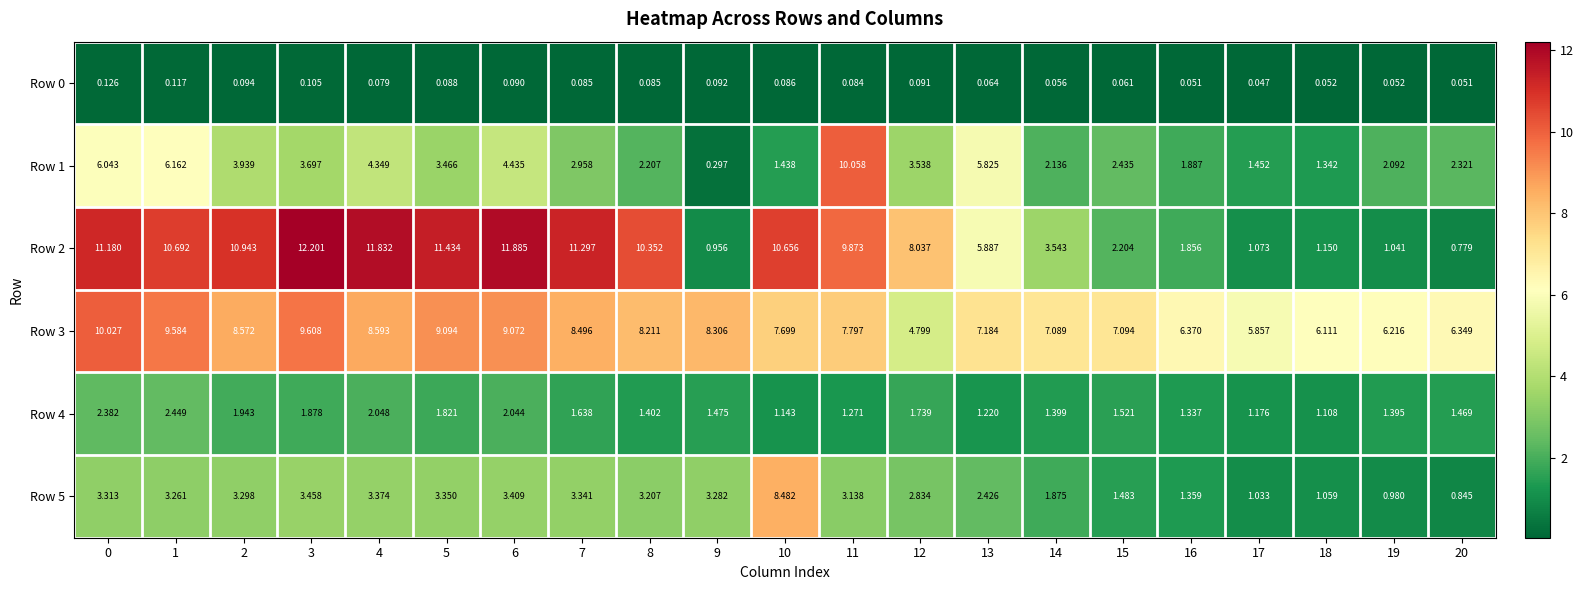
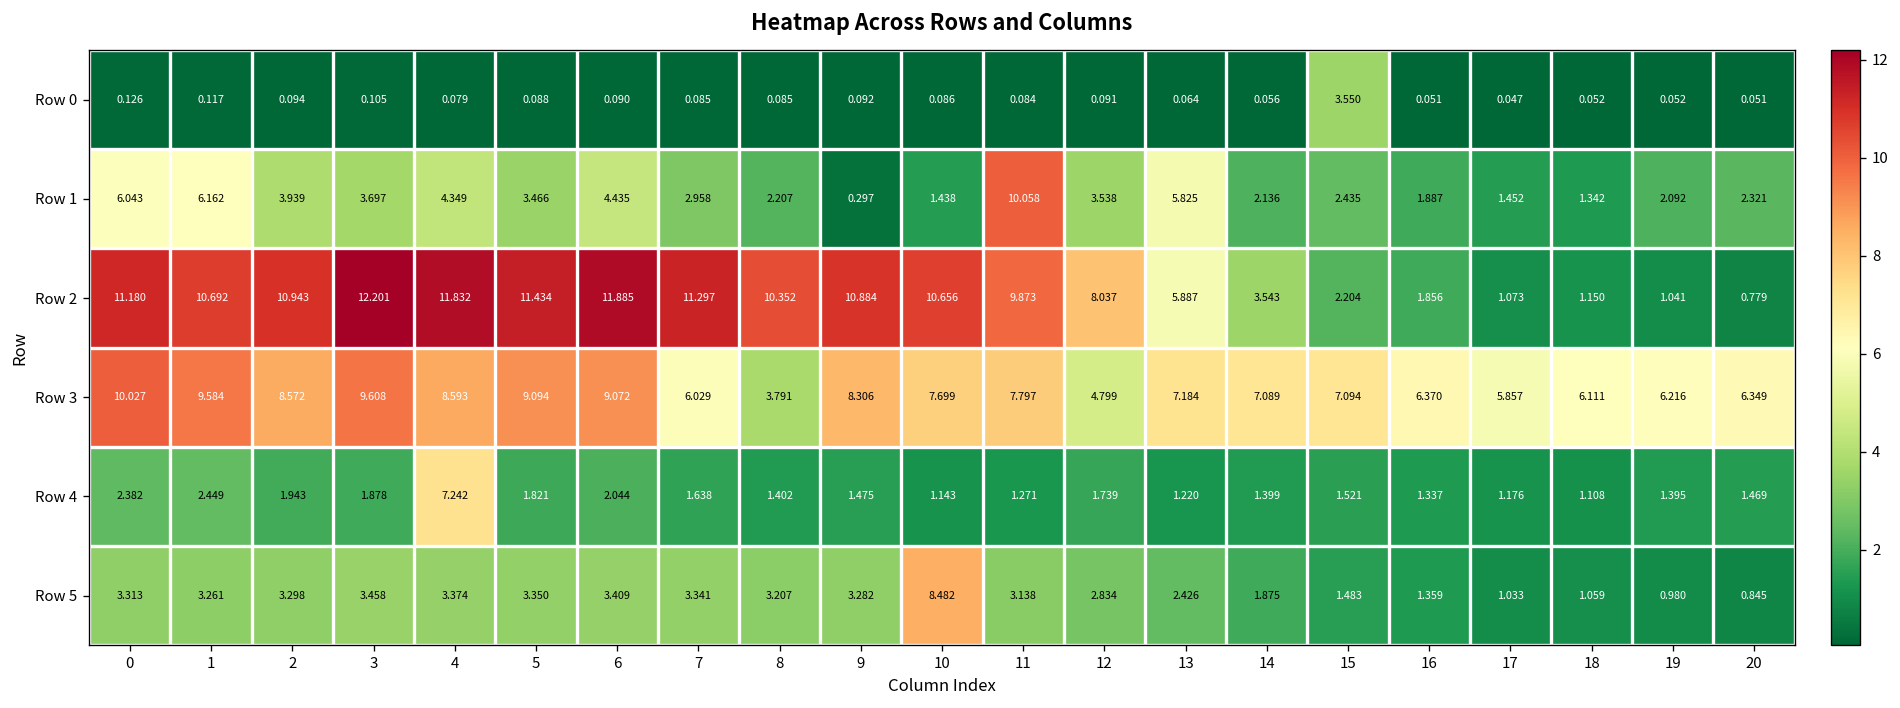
  {
    "Row 0": {
      "0": 0.126,
      "1": 0.117,
      "2": 0.094,
      "3": 0.105,
      "4": 0.079,
      "5": 0.088,
      "6": 0.090,
      "7": 0.085,
      "8": 0.085,
      "9": 0.092,
      "10": 0.086,
      "11": 0.084,
      "12": 0.091,
      "13": 0.064,
      "14": 0.056,
-     "15": 0.061,
+     "15": 3.550,
      "16": 0.051,
      "17": 0.047,
      "18": 0.052,
      "19": 0.052,
      "20": 0.051
    },
    "Row 1": {
      "0": 6.043,
      "1": 6.162,
      "2": 3.939,
      "3": 3.697,
      "4": 4.349,
      "5": 3.466,
      "6": 4.435,
      "7": 2.958,
      "8": 2.207,
      "9": 0.297,
      "10": 1.438,
      "11": 10.058,
      "12": 3.538,
      "13": 5.825,
      "14": 2.136,
      "15": 2.435,
      "16": 1.887,
      "17": 1.452,
      "18": 1.342,
      "19": 2.092,
      "20": 2.321
    },
    "Row 2": {
      "0": 11.180,
      "1": 10.692,
      "2": 10.943,
      "3": 12.201,
      "4": 11.832,
      "5": 11.434,
      "6": 11.885,
      "7": 11.297,
      "8": 10.352,
-     "9": 0.956,
+     "9": 10.884,
      "10": 10.656,
      "11": 9.873,
      "12": 8.037,
      "13": 5.887,
      "14": 3.543,
      "15": 2.204,
      "16": 1.856,
      "17": 1.073,
      "18": 1.150,
      "19": 1.041,
      "20": 0.779
    },
    "Row 3": {
      "0": 10.027,
      "1": 9.584,
      "2": 8.572,
      "3": 9.608,
      "4": 8.593,
      "5": 9.094,
      "6": 9.072,
-     "7": 8.496,
-     "8": 8.211,
+     "7": 6.029,
+     "8": 3.791,
      "9": 8.306,
      "10": 7.699,
      "11": 7.797,
      "12": 4.799,
      "13": 7.184,
      "14": 7.089,
      "15": 7.094,
      "16": 6.370,
      "17": 5.857,
      "18": 6.111,
      "19": 6.216,
      "20": 6.349
    },
    "Row 4": {
      "0": 2.382,
      "1": 2.449,
      "2": 1.943,
      "3": 1.878,
-     "4": 2.048,
+     "4": 7.242,
      "5": 1.821,
      "6": 2.044,
      "7": 1.638,
      "8": 1.402,
      "9": 1.475,
      "10": 1.143,
      "11": 1.271,
      "12": 1.739,
      "13": 1.220,
      "14": 1.399,
      "15": 1.521,
      "16": 1.337,
      "17": 1.176,
      "18": 1.108,
      "19": 1.395,
      "20": 1.469
    },
    "Row 5": {
      "0": 3.313,
      "1": 3.261,
      "2": 3.298,
      "3": 3.458,
      "4": 3.374,
      "5": 3.350,
      "6": 3.409,
      "7": 3.341,
      "8": 3.207,
      "9": 3.282,
      "10": 8.482,
      "11": 3.138,
      "12": 2.834,
      "13": 2.426,
      "14": 1.875,
      "15": 1.483,
      "16": 1.359,
      "17": 1.033,
      "18": 1.059,
      "19": 0.980,
      "20": 0.845
    }
  }
